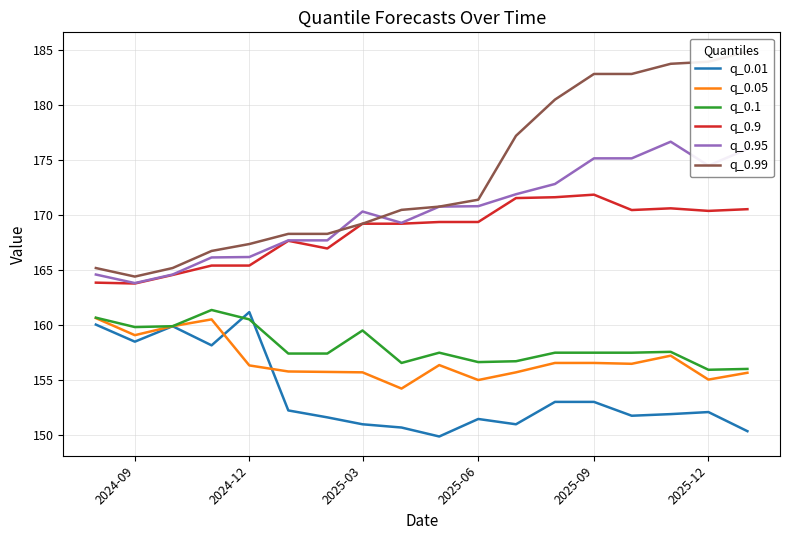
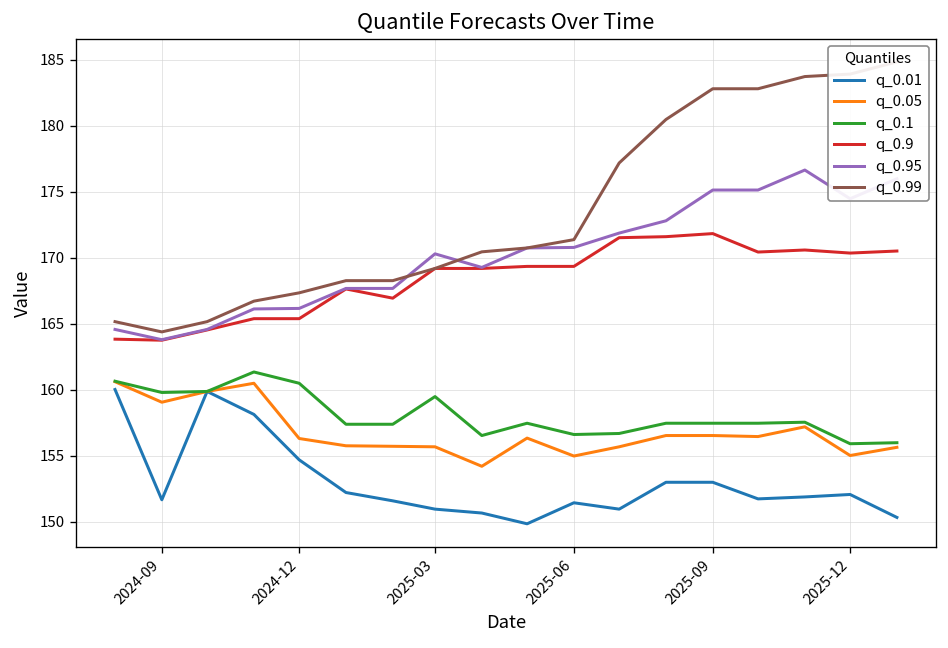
  {
    "q_0.01": {
-     "2024-09": 158.5,
-     "2024-12": 161.2,
+     "2024-09": 151.7,
+     "2024-12": 154.7,
      "2025-03": 151.0,
      "2025-06": 151.5,
      "2025-09": 153.0,
      "2025-12": 152.1
    },
    "q_0.05": {
      "2024-09": 159.1,
      "2024-12": 156.3,
      "2025-03": 155.7,
      "2025-06": 155.0,
      "2025-09": 156.5,
      "2025-12": 155.0
    },
    "q_0.1": {
      "2024-09": 159.8,
      "2024-12": 160.5,
      "2025-03": 159.5,
      "2025-06": 156.6,
      "2025-09": 157.5,
      "2025-12": 155.9
    },
    "q_0.9": {
      "2024-12": 165.4,
      "2025-06": 169.4,
      "2025-09": 171.8,
      "2025-12": 170.4
    },
    "q_0.95": {
      "2024-12": 166.2,
      "2025-03": 170.3,
      "2025-06": 170.8,
      "2025-09": 175.1
    },
    "q_0.99": {
      "2024-09": 164.4,
      "2024-12": 167.3,
      "2025-06": 171.4,
      "2025-09": 182.8
    }
  }
